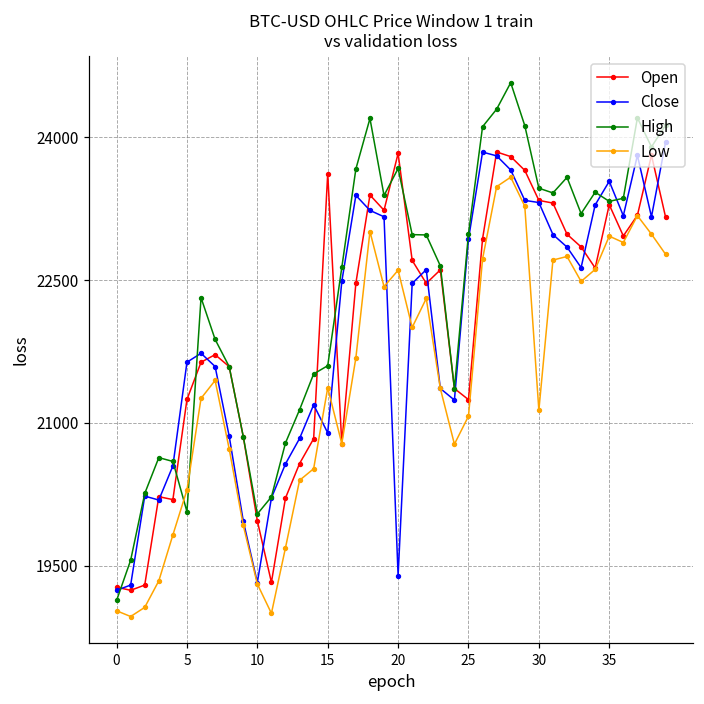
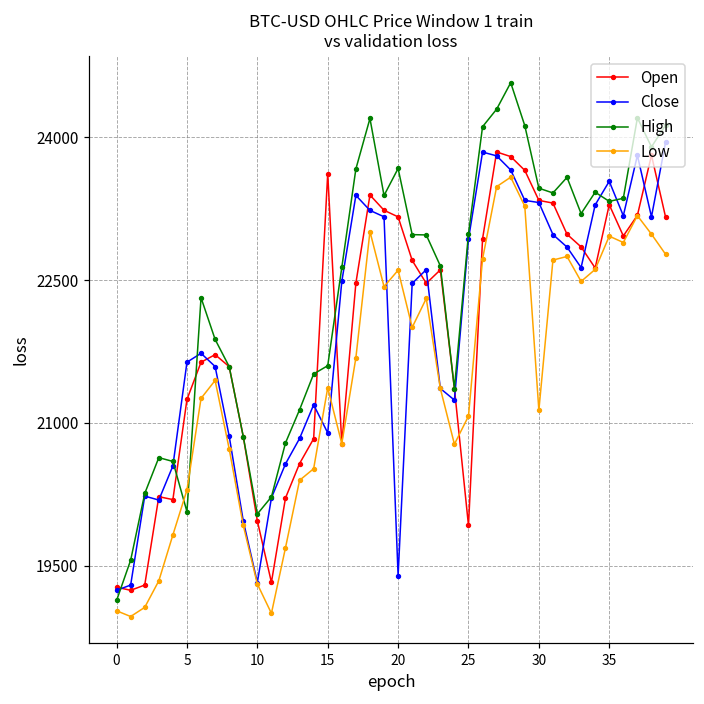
  {
    "Open": {
      "0": 19300,
      "5": 21200,
      "10": 20000,
      "15": 23600,
-     "20": 23800,
-     "25": 21200,
+     "20": 23200,
+     "25": 19900,
      "35": 23300
    },
    "Close": {
      "0": 19200,
      "5": 21600,
      "15": 20900,
      "20": 19400,
      "25": 22900,
      "35": 23500
    },
    "High": {
      "0": 19100,
      "5": 20100,
      "10": 20000,
      "15": 21600,
      "20": 23700,
      "25": 23000,
      "30": 23500,
      "35": 23300
    },
    "Low": {
      "0": 19000,
      "5": 20300,
      "15": 21400,
      "20": 22600,
      "25": 21100,
      "30": 21100,
      "35": 23000
    }
  }
